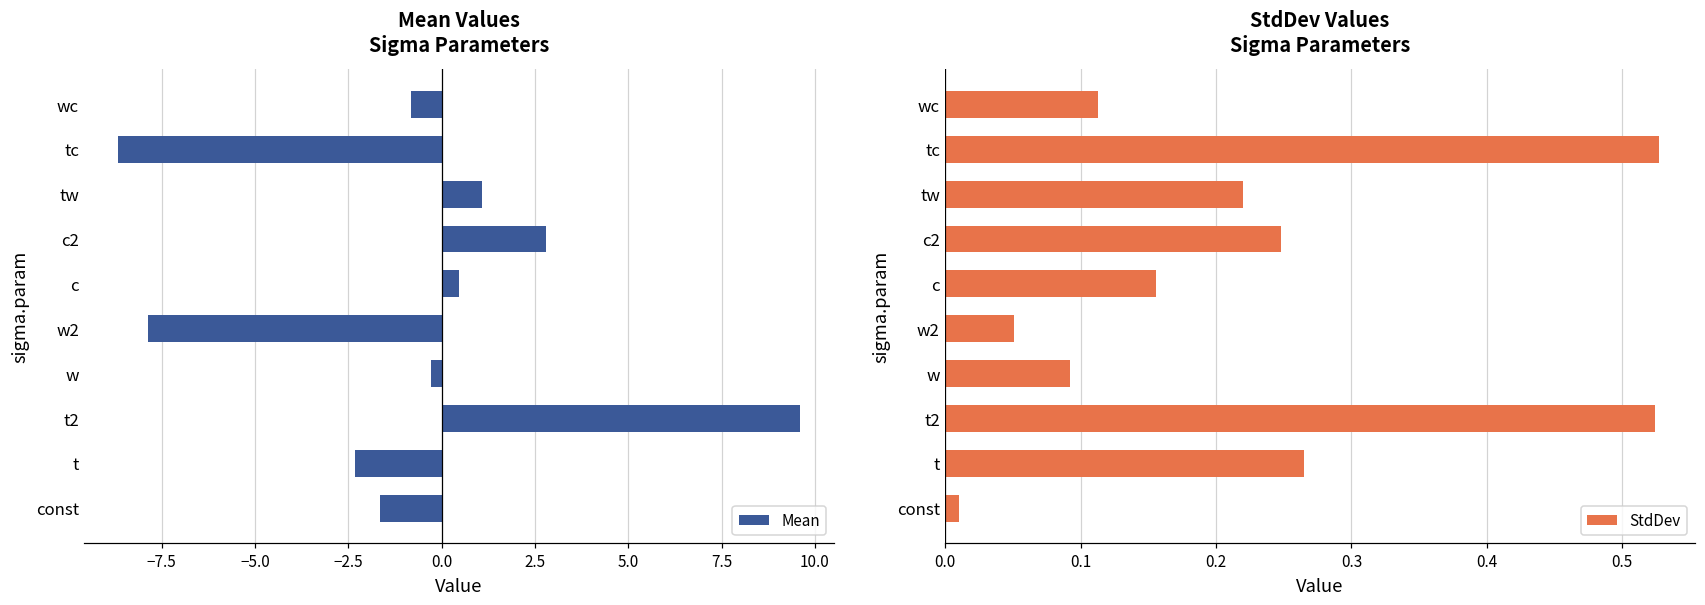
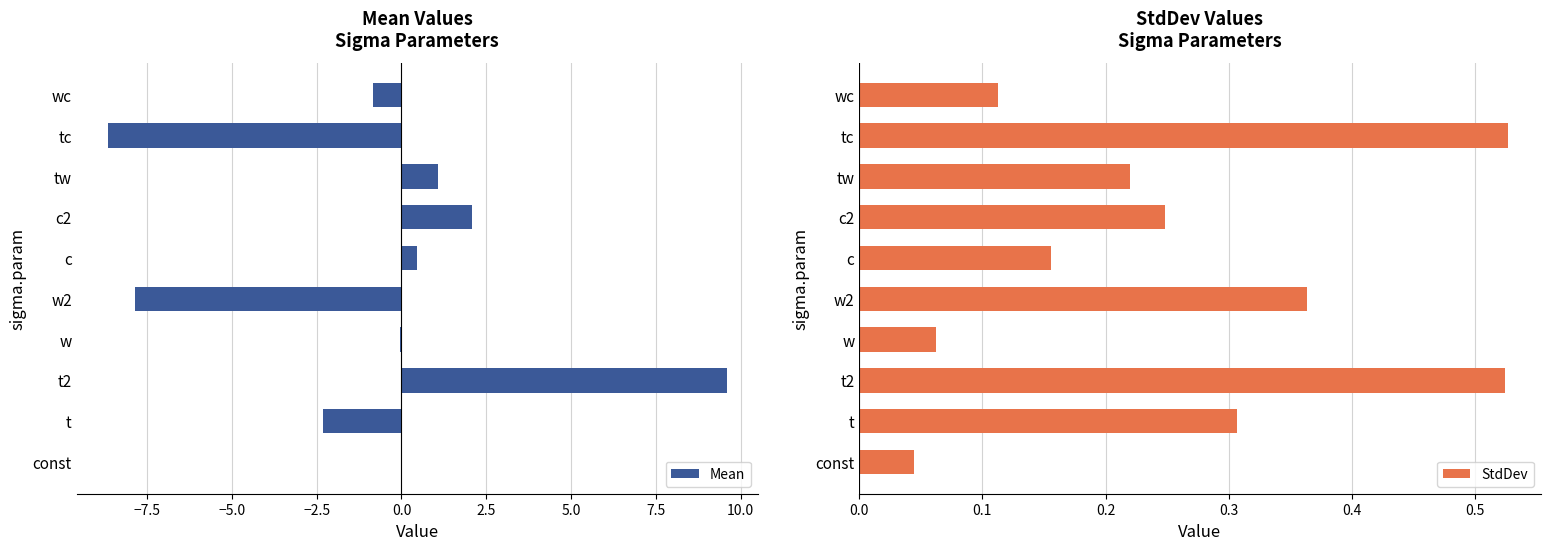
  {
    "Mean Values Sigma Parameters": {
      "wc": -0.8,
      "tc": -8.7,
      "tw": 1.1,
-     "c2": 2.8,
+     "c2": 2.1,
      "c": 0.5,
      "w2": -7.9,
-     "w": -0.3,
+     "w": 0.0,
      "t2": 9.6,
      "t": -2.3,
-     "const": -1.7
+     "const": 0.0
    },
    "StdDev Values Sigma Parameters": {
      "wc": 0.113,
      "tc": 0.527,
      "tw": 0.220,
      "c2": 0.248,
      "c": 0.156,
-     "w2": 0.051,
-     "w": 0.092,
+     "w2": 0.364,
+     "w": 0.062,
      "t2": 0.524,
-     "t": 0.265,
-     "const": 0.010
+     "t": 0.306,
+     "const": 0.044
    }
  }
